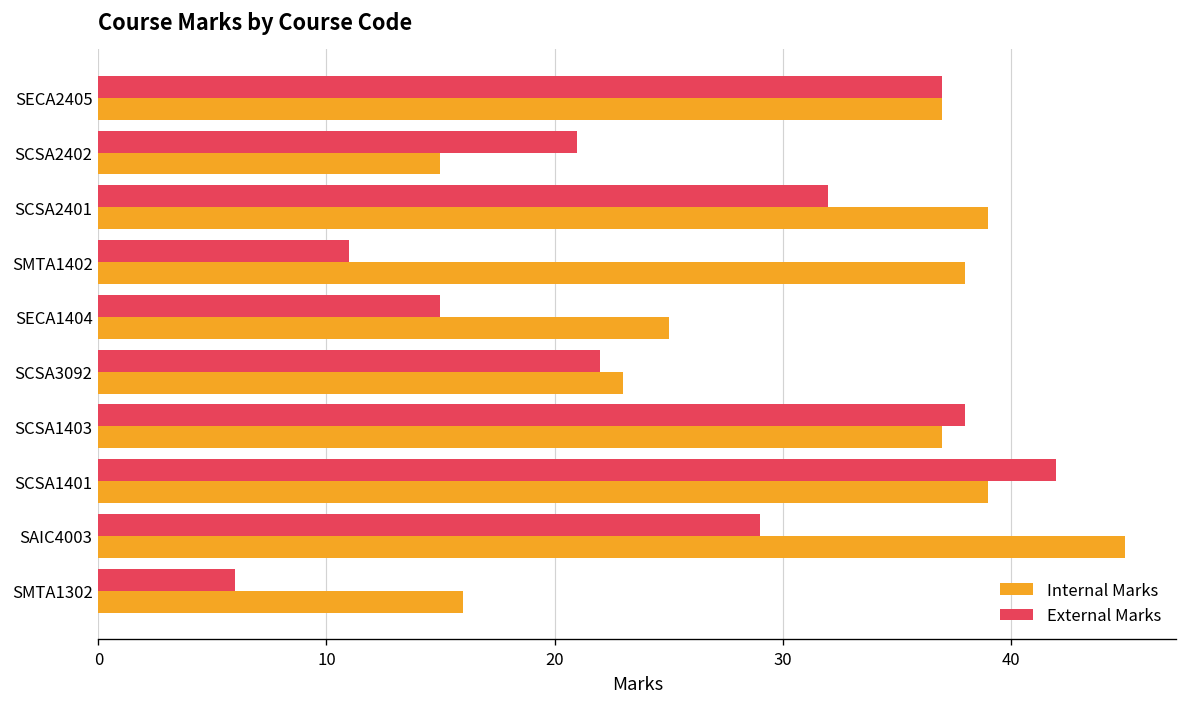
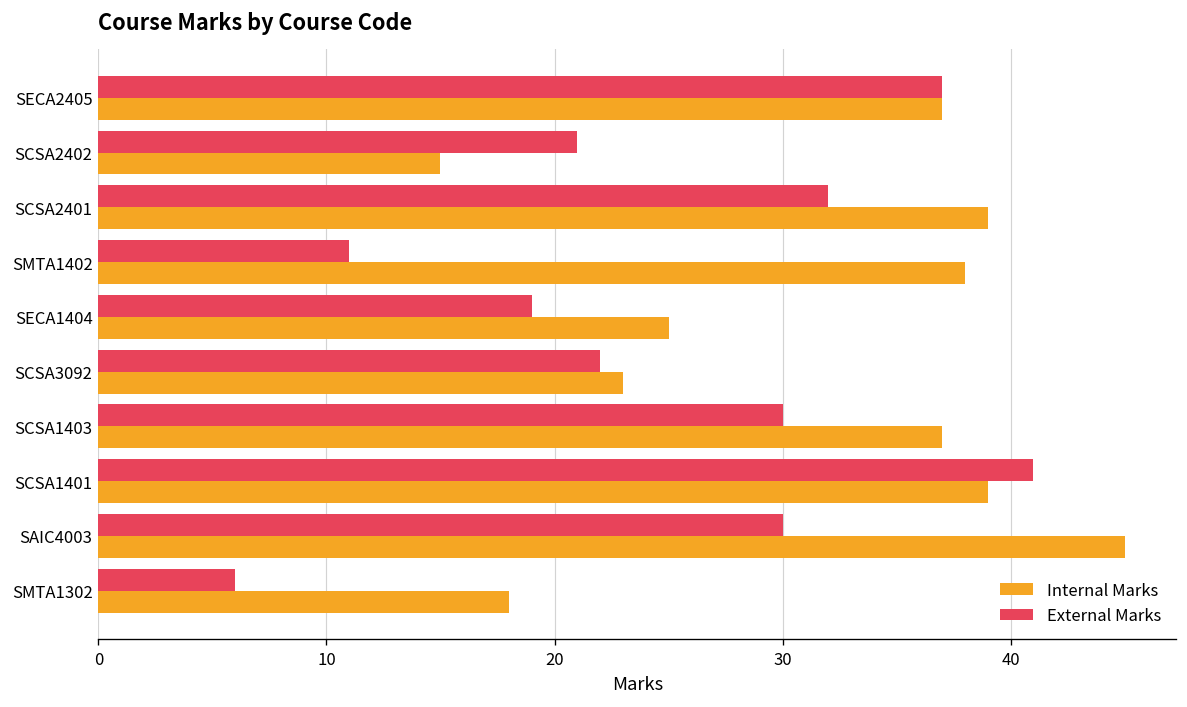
  {
    "Internal Marks": {
      "SECA2405": 37,
      "SCSA2402": 15,
      "SCSA2401": 39,
      "SMTA1402": 38,
      "SECA1404": 25,
      "SCSA3092": 23,
      "SCSA1403": 37,
      "SCSA1401": 39,
      "SAIC4003": 45,
-     "SMTA1302": 16
+     "SMTA1302": 18
    },
    "External Marks": {
      "SECA2405": 37,
      "SCSA2402": 21,
      "SCSA2401": 32,
      "SMTA1402": 11,
-     "SECA1404": 15,
+     "SECA1404": 19,
      "SCSA3092": 22,
-     "SCSA1403": 38,
-     "SCSA1401": 42,
-     "SAIC4003": 29,
+     "SCSA1403": 30,
+     "SCSA1401": 41,
+     "SAIC4003": 30,
      "SMTA1302": 6
    }
  }
